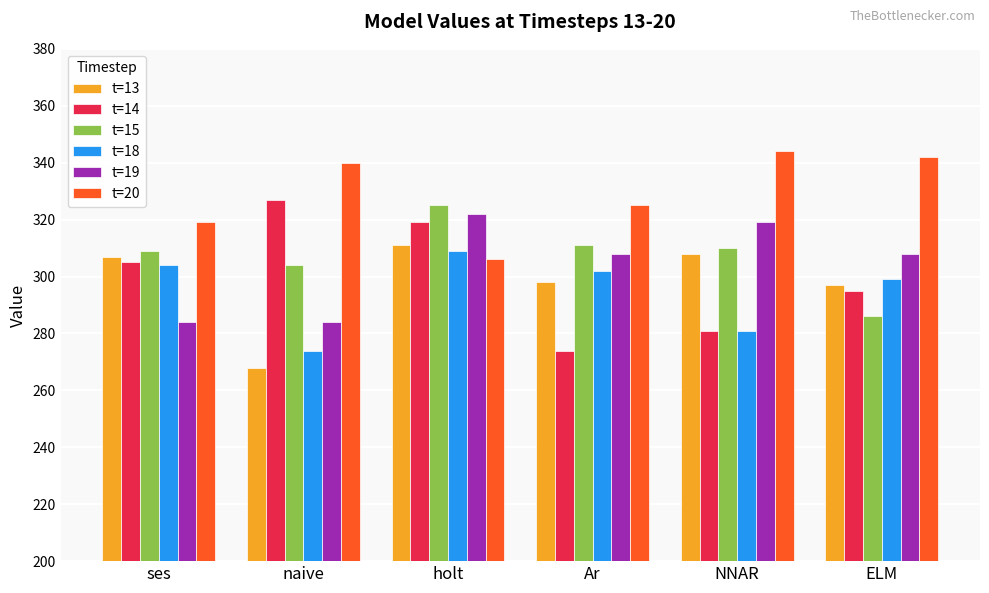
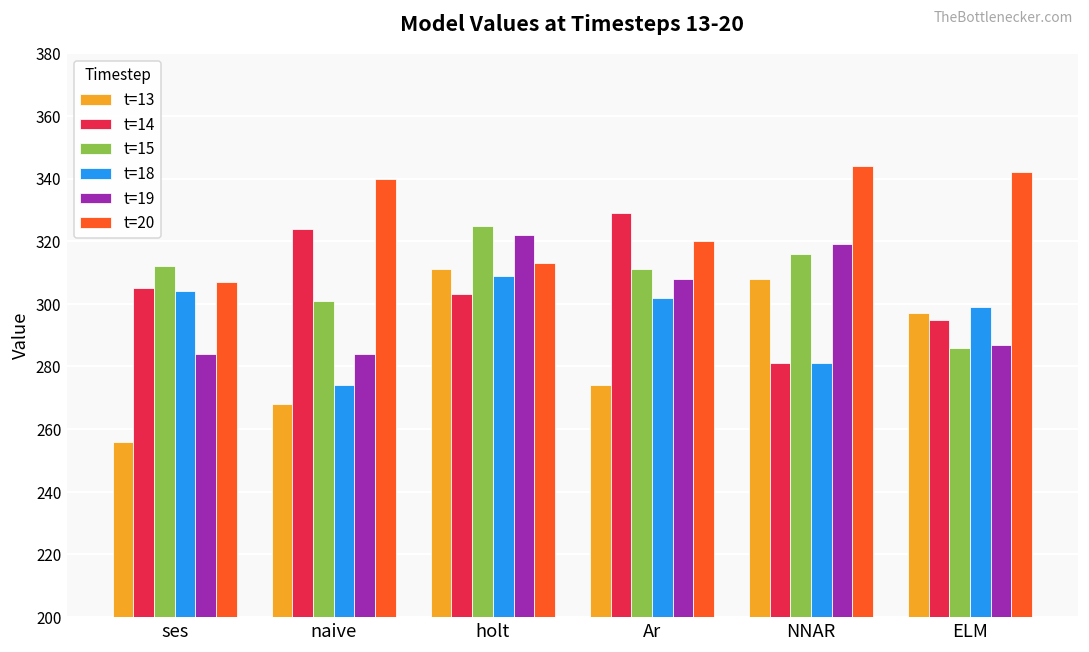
  {
    "t=13": {
-     "ses": 307,
+     "ses": 256,
      "naive": 268,
      "holt": 311,
-     "Ar": 298,
+     "Ar": 274,
      "NNAR": 308,
      "ELM": 297
    },
    "t=14": {
      "ses": 305,
-     "naive": 327,
-     "holt": 319,
-     "Ar": 274,
+     "naive": 324,
+     "holt": 303,
+     "Ar": 329,
      "NNAR": 281,
      "ELM": 295
    },
    "t=15": {
-     "ses": 309,
-     "naive": 304,
+     "ses": 312,
+     "naive": 301,
      "holt": 325,
      "Ar": 311,
-     "NNAR": 310,
+     "NNAR": 316,
      "ELM": 286
    },
    "t=18": {
      "ses": 304,
      "naive": 274,
      "holt": 309,
      "Ar": 302,
      "NNAR": 281,
      "ELM": 299
    },
    "t=19": {
      "ses": 284,
      "naive": 284,
      "holt": 322,
      "Ar": 308,
      "NNAR": 319,
-     "ELM": 308
+     "ELM": 287
    },
    "t=20": {
-     "ses": 319,
+     "ses": 307,
      "naive": 340,
-     "holt": 306,
-     "Ar": 325,
+     "holt": 313,
+     "Ar": 320,
      "NNAR": 344,
      "ELM": 342
    }
  }
